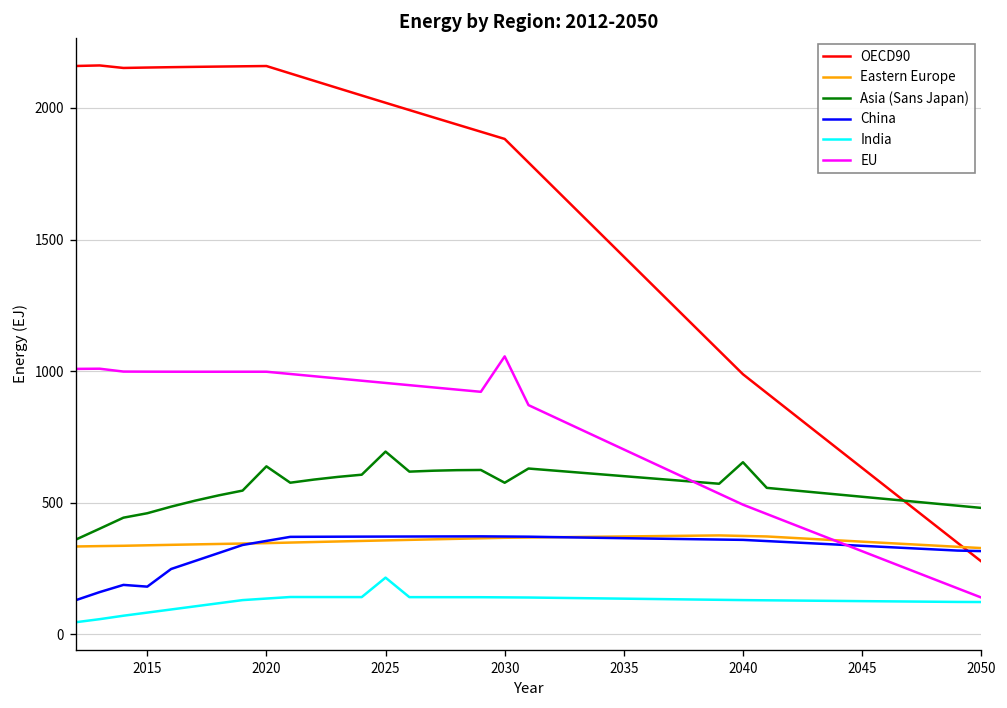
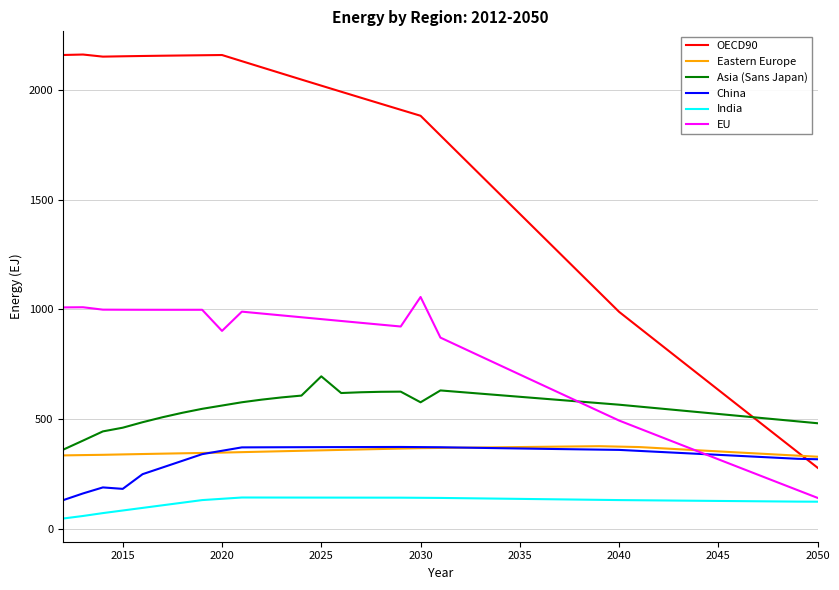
  {
    "OECD90": {
      "2015": 2150,
      "2020": 2160,
      "2025": 2020,
      "2030": 1880,
      "2035": 1440,
      "2040": 990,
      "2045": 630,
      "2050": 280
    },
    "Eastern Europe": {
      "2015": 340,
      "2025": 360,
      "2040": 370,
      "2045": 350,
      "2050": 330
    },
    "Asia (Sans Japan)": {
      "2015": 460,
-     "2020": 640,
+     "2020": 560,
      "2025": 690,
      "2030": 580,
      "2035": 600,
-     "2040": 650,
+     "2040": 560,
      "2045": 520,
      "2050": 480
    },
    "China": {
      "2015": 180,
      "2025": 370,
      "2040": 360,
      "2045": 340,
      "2050": 320
    },
    "India": {
      "2015": 80,
      "2020": 140,
-     "2025": 220,
+     "2025": 140,
      "2030": 140,
      "2035": 140,
      "2040": 130,
      "2045": 130,
      "2050": 120
    },
    "EU": {
      "2015": 1000,
-     "2020": 1000,
+     "2020": 900,
      "2025": 960,
      "2030": 1060,
      "2035": 700,
      "2040": 490,
      "2045": 320,
      "2050": 140
    }
  }
